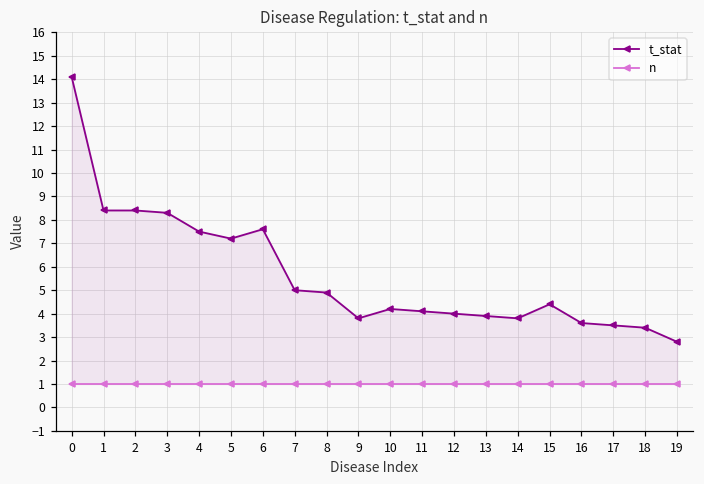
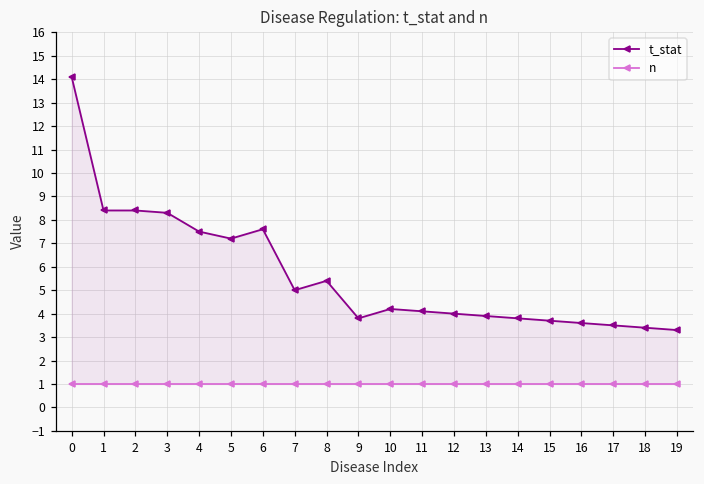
  {
    "t_stat": {
      "0": 14.1,
      "1": 8.4,
      "2": 8.4,
      "3": 8.3,
      "4": 7.5,
      "5": 7.2,
      "6": 7.6,
      "7": 5.0,
-     "8": 4.9,
+     "8": 5.4,
      "9": 3.8,
      "10": 4.2,
      "11": 4.1,
      "12": 4.0,
      "13": 3.9,
      "14": 3.8,
-     "15": 4.4,
+     "15": 3.7,
      "16": 3.6,
      "17": 3.5,
      "18": 3.4,
-     "19": 2.8
+     "19": 3.3
    },
    "n": {
      "0": 1.0,
      "1": 1.0,
      "2": 1.0,
      "3": 1.0,
      "4": 1.0,
      "5": 1.0,
      "6": 1.0,
      "7": 1.0,
      "8": 1.0,
      "9": 1.0,
      "10": 1.0,
      "11": 1.0,
      "12": 1.0,
      "13": 1.0,
      "14": 1.0,
      "15": 1.0,
      "16": 1.0,
      "17": 1.0,
      "18": 1.0,
      "19": 1.0
    }
  }
